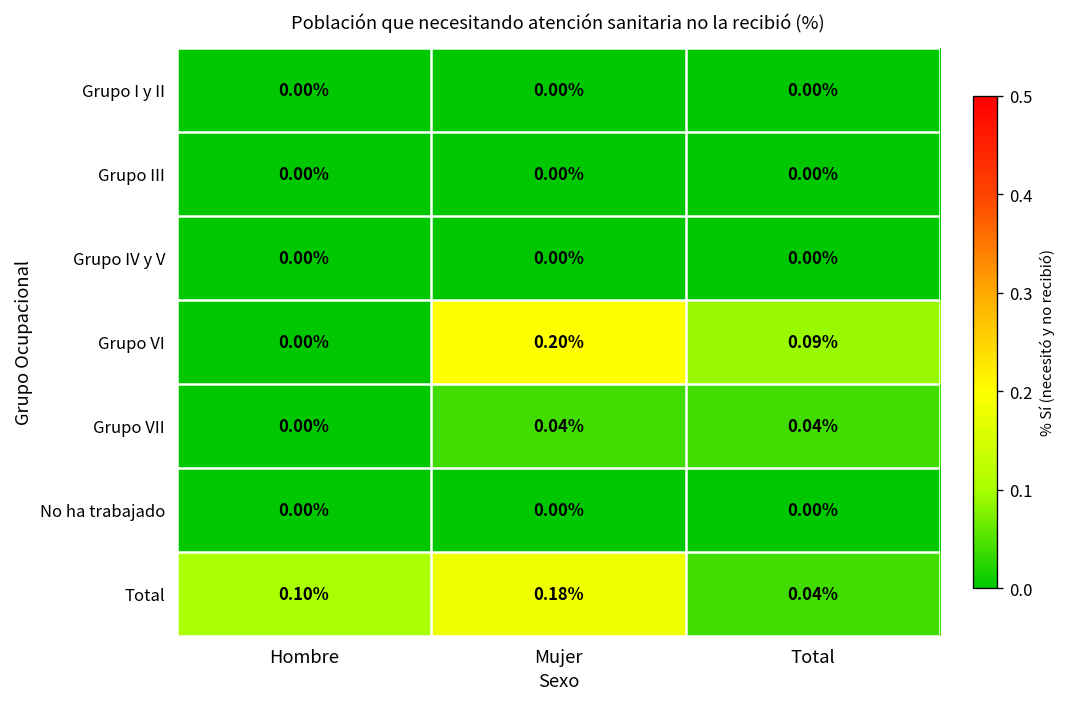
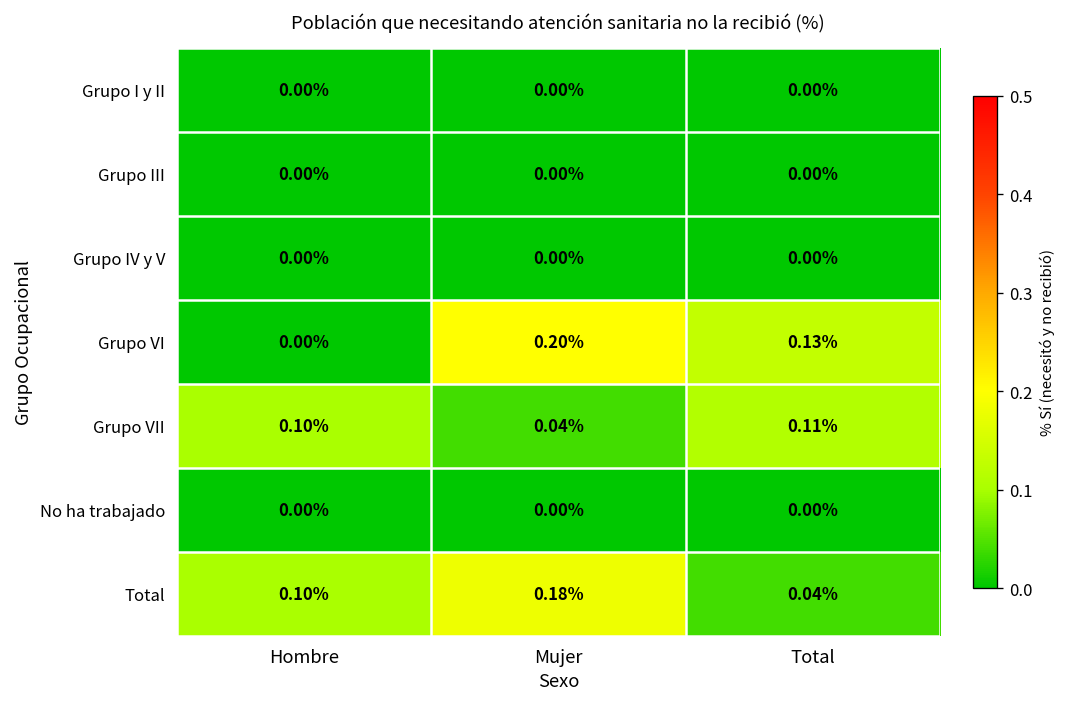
  {
    "Grupo I y II": {
      "Hombre": "0.00%",
      "Mujer": "0.00%",
      "Total": "0.00%"
    },
    "Grupo III": {
      "Hombre": "0.00%",
      "Mujer": "0.00%",
      "Total": "0.00%"
    },
    "Grupo IV y V": {
      "Hombre": "0.00%",
      "Mujer": "0.00%",
      "Total": "0.00%"
    },
    "Grupo VI": {
      "Hombre": "0.00%",
      "Mujer": "0.20%",
-     "Total": "0.09%"
+     "Total": "0.13%"
    },
    "Grupo VII": {
-     "Hombre": "0.00%",
+     "Hombre": "0.10%",
      "Mujer": "0.04%",
-     "Total": "0.04%"
+     "Total": "0.11%"
    },
    "No ha trabajado": {
      "Hombre": "0.00%",
      "Mujer": "0.00%",
      "Total": "0.00%"
    },
    "Total": {
      "Hombre": "0.10%",
      "Mujer": "0.18%",
      "Total": "0.04%"
    }
  }
